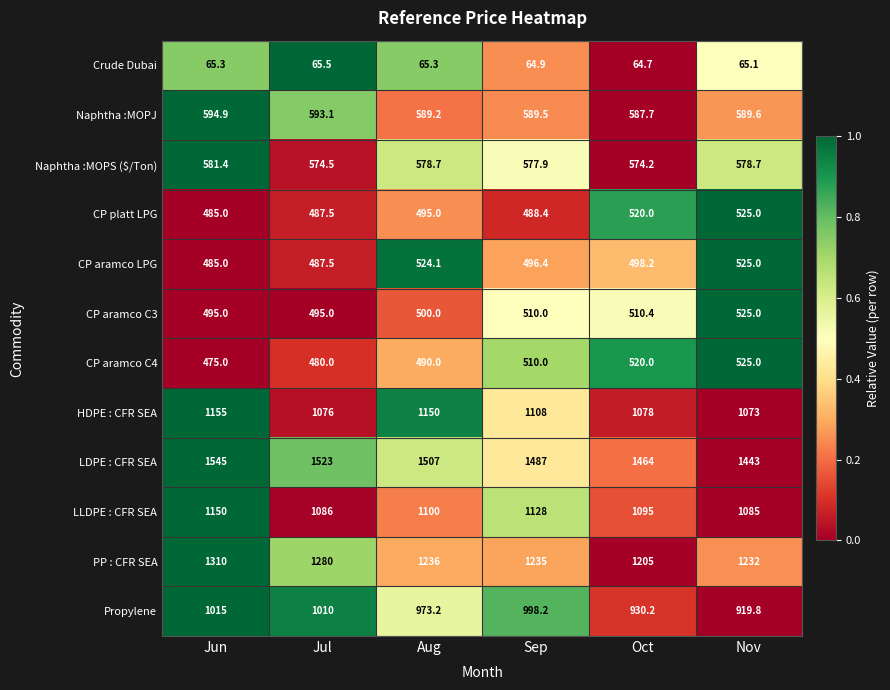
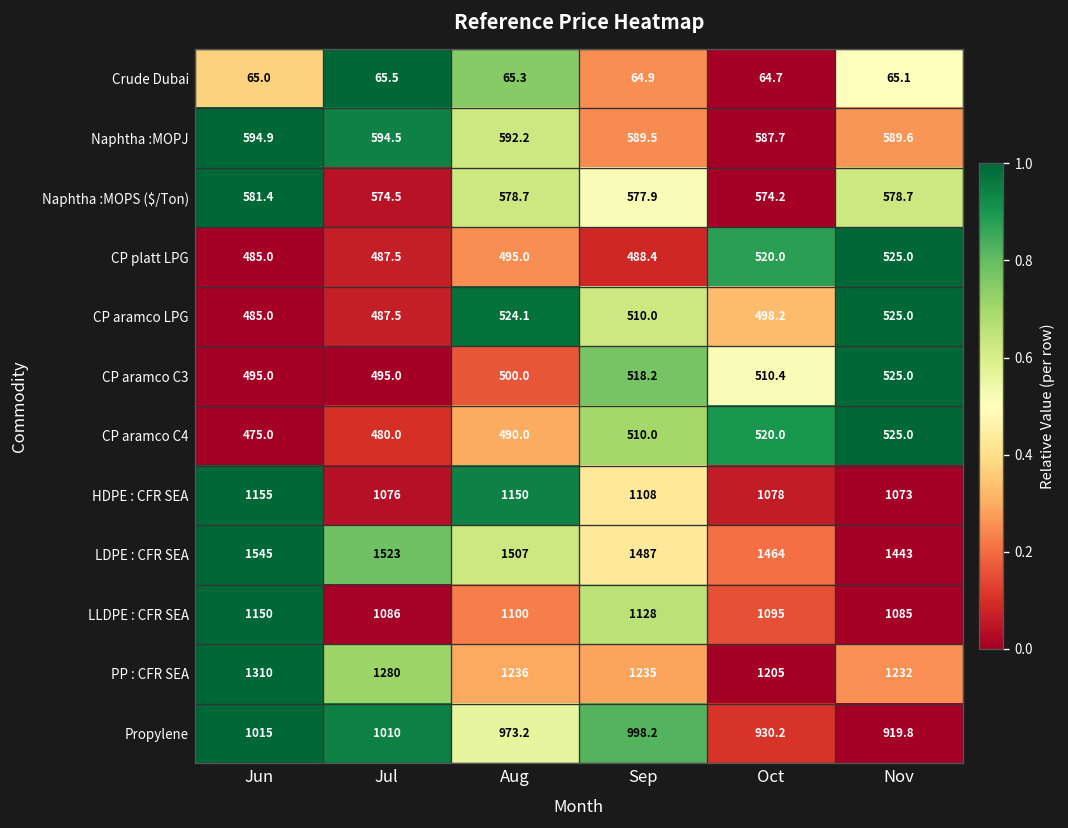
  {
    "Crude Dubai": {
-     "Jun": 65.3,
+     "Jun": 65.0,
      "Jul": 65.5,
      "Aug": 65.3,
      "Sep": 64.9,
      "Oct": 64.7,
      "Nov": 65.1
    },
    "Naphtha :MOPJ": {
      "Jun": 594.9,
-     "Jul": 593.1,
-     "Aug": 589.2,
+     "Jul": 594.5,
+     "Aug": 592.2,
      "Sep": 589.5,
      "Oct": 587.7,
      "Nov": 589.6
    },
    "Naphtha :MOPS ($/Ton)": {
      "Jun": 581.4,
      "Jul": 574.5,
      "Aug": 578.7,
      "Sep": 577.9,
      "Oct": 574.2,
      "Nov": 578.7
    },
    "CP platt LPG": {
      "Jun": 485.0,
      "Jul": 487.5,
      "Aug": 495.0,
      "Sep": 488.4,
      "Oct": 520.0,
      "Nov": 525.0
    },
    "CP aramco LPG": {
      "Jun": 485.0,
      "Jul": 487.5,
      "Aug": 524.1,
-     "Sep": 496.4,
+     "Sep": 510.0,
      "Oct": 498.2,
      "Nov": 525.0
    },
    "CP aramco C3": {
      "Jun": 495.0,
      "Jul": 495.0,
      "Aug": 500.0,
-     "Sep": 510.0,
+     "Sep": 518.2,
      "Oct": 510.4,
      "Nov": 525.0
    },
    "CP aramco C4": {
      "Jun": 475.0,
      "Jul": 480.0,
      "Aug": 490.0,
      "Sep": 510.0,
      "Oct": 520.0,
      "Nov": 525.0
    },
    "HDPE : CFR SEA": {
      "Jun": 1155,
      "Jul": 1076,
      "Aug": 1150,
      "Sep": 1108,
      "Oct": 1078,
      "Nov": 1073
    },
    "LDPE : CFR SEA": {
      "Jun": 1545,
      "Jul": 1523,
      "Aug": 1507,
      "Sep": 1487,
      "Oct": 1464,
      "Nov": 1443
    },
    "LLDPE : CFR SEA": {
      "Jun": 1150,
      "Jul": 1086,
      "Aug": 1100,
      "Sep": 1128,
      "Oct": 1095,
      "Nov": 1085
    },
    "PP : CFR SEA": {
      "Jun": 1310,
      "Jul": 1280,
      "Aug": 1236,
      "Sep": 1235,
      "Oct": 1205,
      "Nov": 1232
    },
    "Propylene": {
      "Jun": 1015,
      "Jul": 1010,
      "Aug": 973.2,
      "Sep": 998.2,
      "Oct": 930.2,
      "Nov": 919.8
    }
  }
